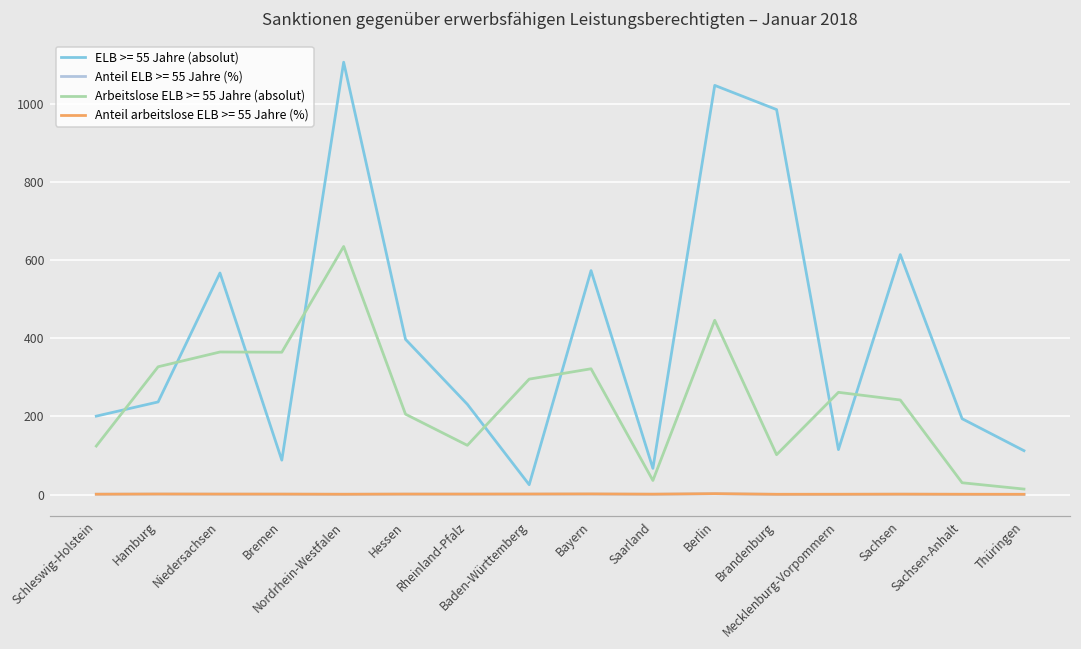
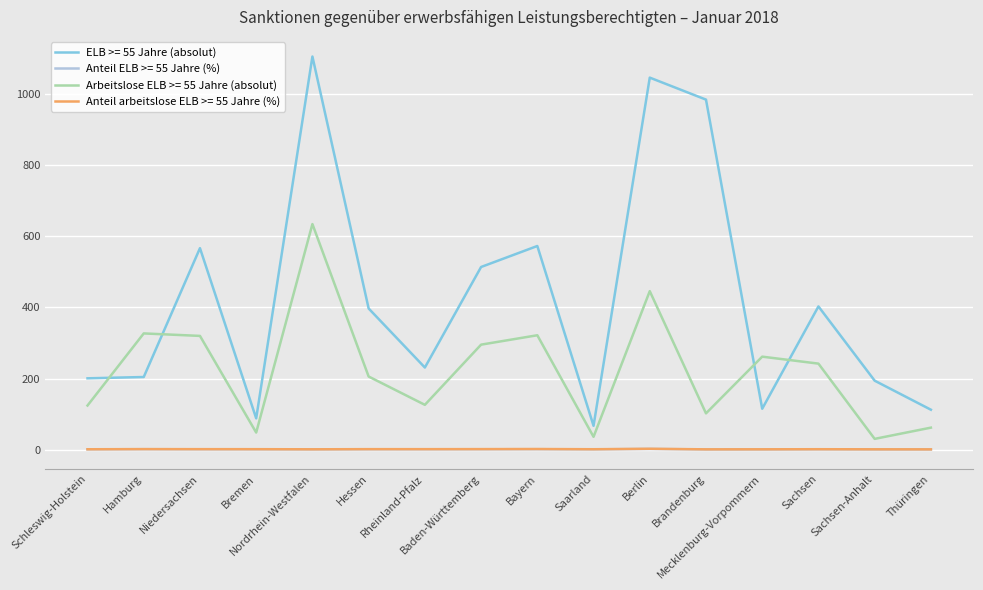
  {
    "ELB >= 55 Jahre (absolut)": {
      "Schleswig-Holstein": 200,
-     "Hamburg": 240,
+     "Hamburg": 200,
      "Niedersachsen": 570,
      "Bremen": 90,
      "Nordrhein-Westfalen": 1110,
      "Hessen": 400,
      "Rheinland-Pfalz": 230,
-     "Baden-Württemberg": 30,
+     "Baden-Württemberg": 510,
      "Bayern": 570,
      "Saarland": 70,
      "Berlin": 1050,
      "Brandenburg": 990,
      "Mecklenburg-Vorpommern": 120,
-     "Sachsen": 610,
+     "Sachsen": 400,
      "Sachsen-Anhalt": 190,
      "Thüringen": 110
    },
    "Anteil arbeitslose ELB >= 55 Jahre (%)": {
      "Schleswig-Holstein": 0,
      "Hamburg": 0,
      "Niedersachsen": 0,
      "Bremen": 0,
      "Nordrhein-Westfalen": 0,
      "Hessen": 0,
      "Rheinland-Pfalz": 0,
      "Baden-Württemberg": 0,
      "Bayern": 0,
      "Saarland": 0,
      "Berlin": 0,
      "Brandenburg": 0,
      "Mecklenburg-Vorpommern": 0,
      "Sachsen": 0,
      "Sachsen-Anhalt": 0,
      "Thüringen": 0
    },
    "Arbeitslose ELB >= 55 Jahre (absolut)": {
      "Schleswig-Holstein": 120,
      "Hamburg": 330,
-     "Niedersachsen": 360,
-     "Bremen": 360,
+     "Niedersachsen": 320,
+     "Bremen": 50,
      "Nordrhein-Westfalen": 630,
      "Hessen": 210,
      "Rheinland-Pfalz": 130,
      "Baden-Württemberg": 300,
      "Bayern": 320,
      "Saarland": 40,
      "Berlin": 450,
      "Brandenburg": 100,
      "Mecklenburg-Vorpommern": 260,
      "Sachsen": 240,
      "Sachsen-Anhalt": 30,
-     "Thüringen": 10
+     "Thüringen": 60
    }
  }
